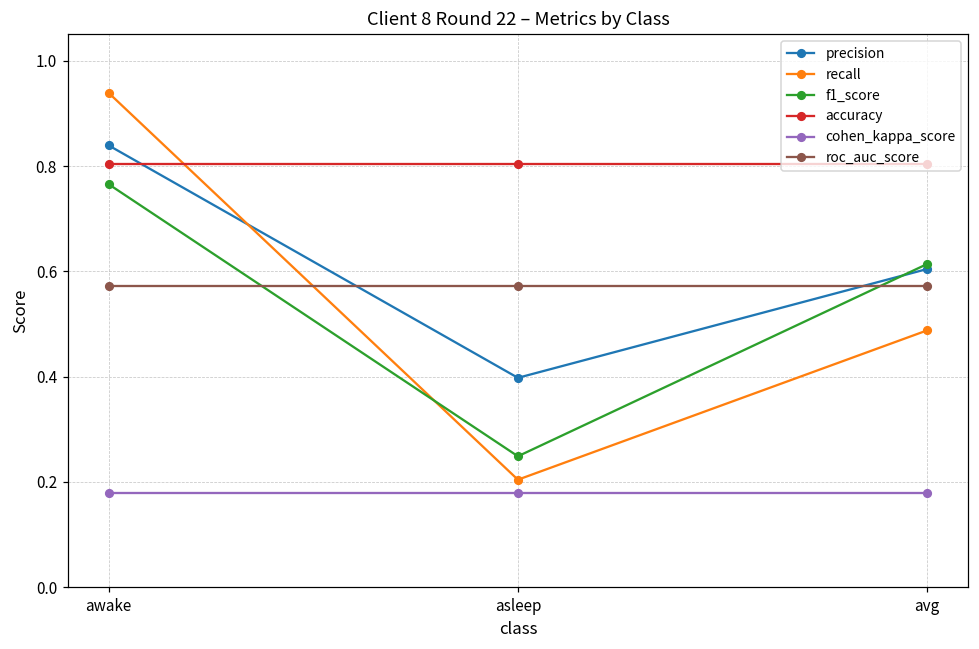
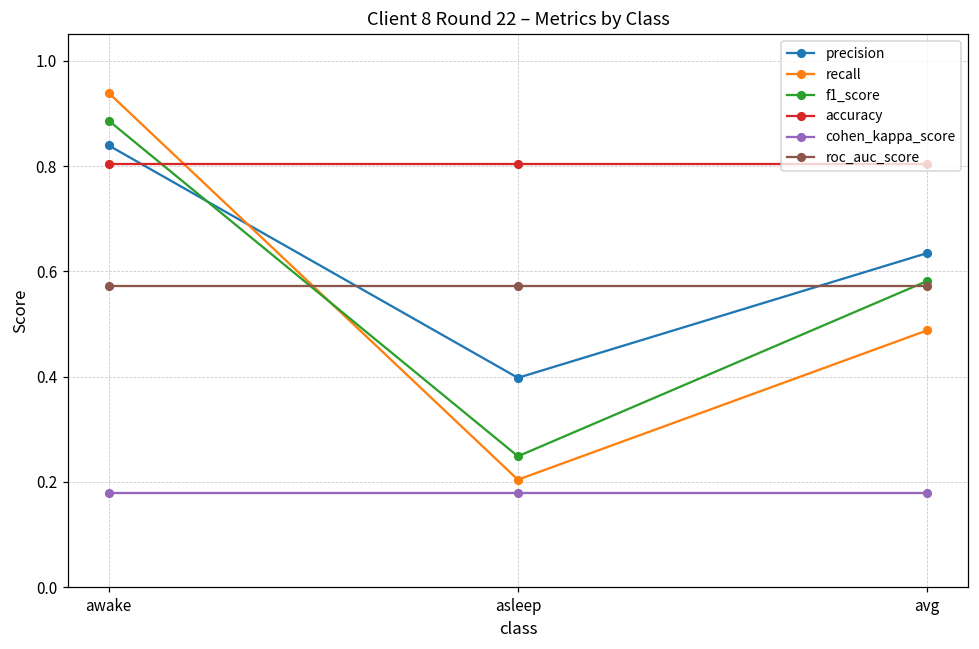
  {
    "precision": {
      "awake": 0.84,
      "asleep": 0.40,
-     "avg": 0.60
+     "avg": 0.63
    },
    "recall": {
      "awake": 0.94,
      "asleep": 0.20,
      "avg": 0.49
    },
    "f1_score": {
-     "awake": 0.77,
+     "awake": 0.89,
      "asleep": 0.25,
-     "avg": 0.61
+     "avg": 0.58
    },
    "accuracy": {
      "awake": 0.80,
      "asleep": 0.80
    },
    "cohen_kappa_score": {
      "awake": 0.18,
      "asleep": 0.18,
      "avg": 0.18
    },
    "roc_auc_score": {
      "awake": 0.57,
      "asleep": 0.57,
      "avg": 0.57
    }
  }
